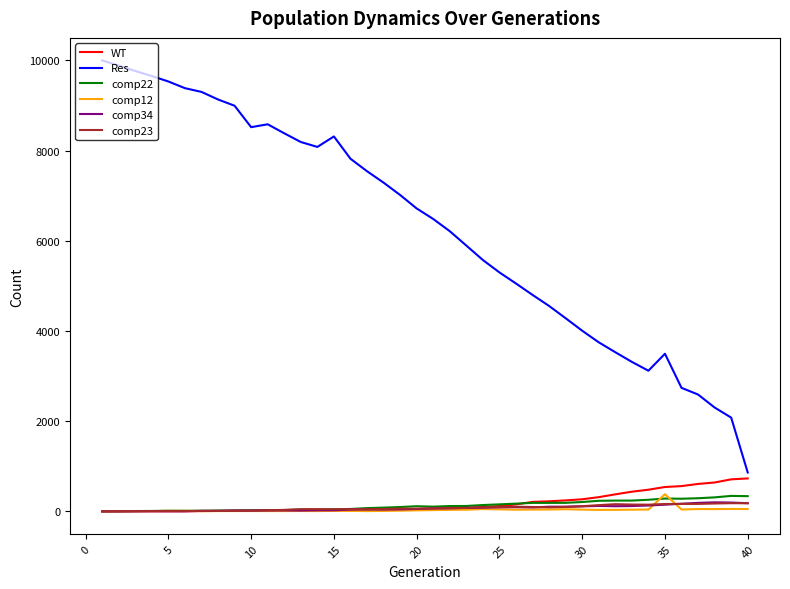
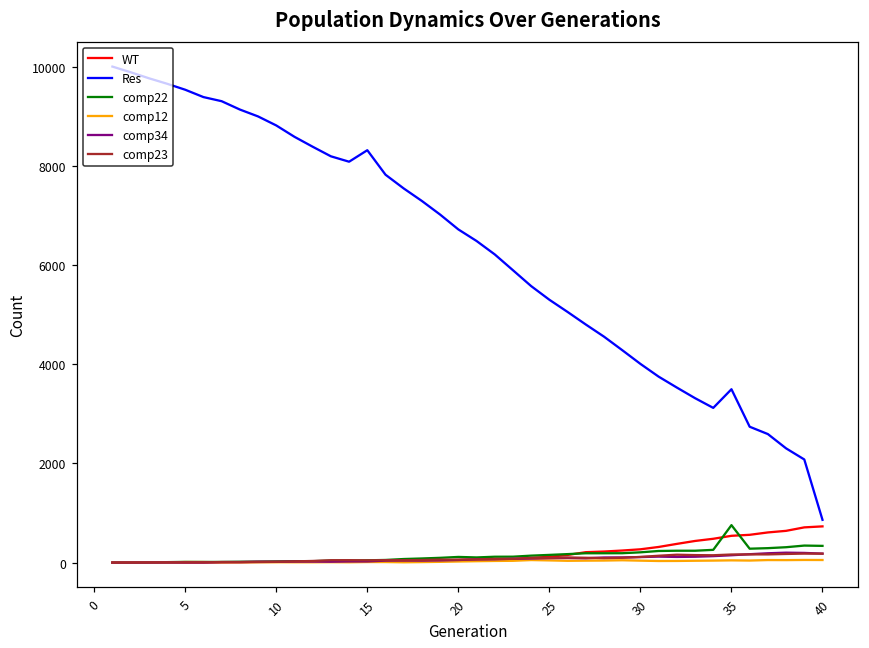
  {
    "WT": {
      "30": 300,
      "35": 500,
      "40": 700
    },
    "Res": {
      "5": 9500,
-     "10": 8500,
+     "10": 8800,
      "15": 8300,
      "20": 6700,
      "25": 5300,
      "30": 4000,
      "35": 3500,
      "40": 900
    },
    "comp22": {
      "30": 200,
-     "35": 300,
+     "35": 800,
      "40": 300
    },
    "comp12": {
      "30": 0,
-     "35": 400,
+     "35": 0,
      "40": 100
    }
  }
